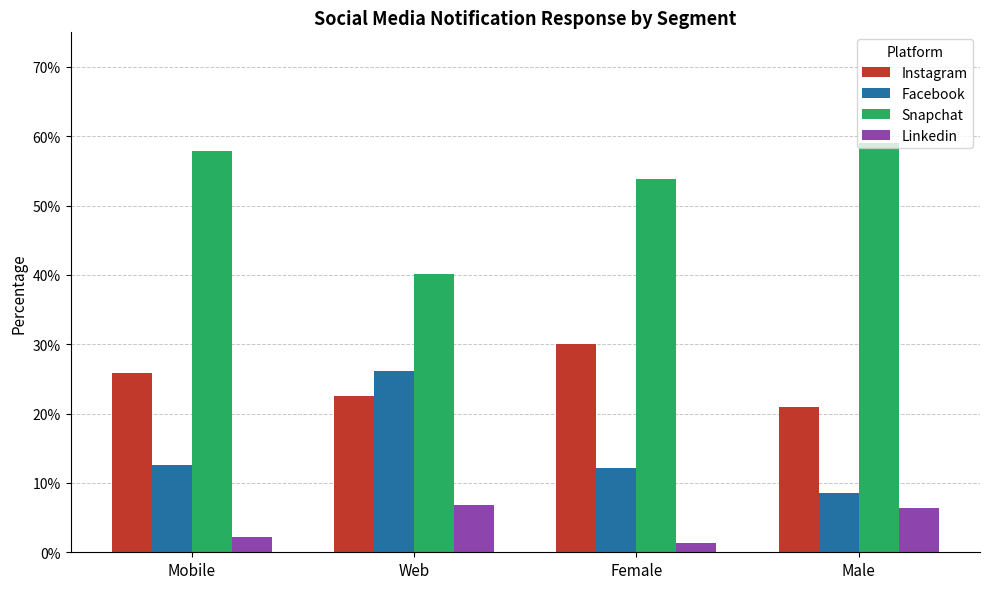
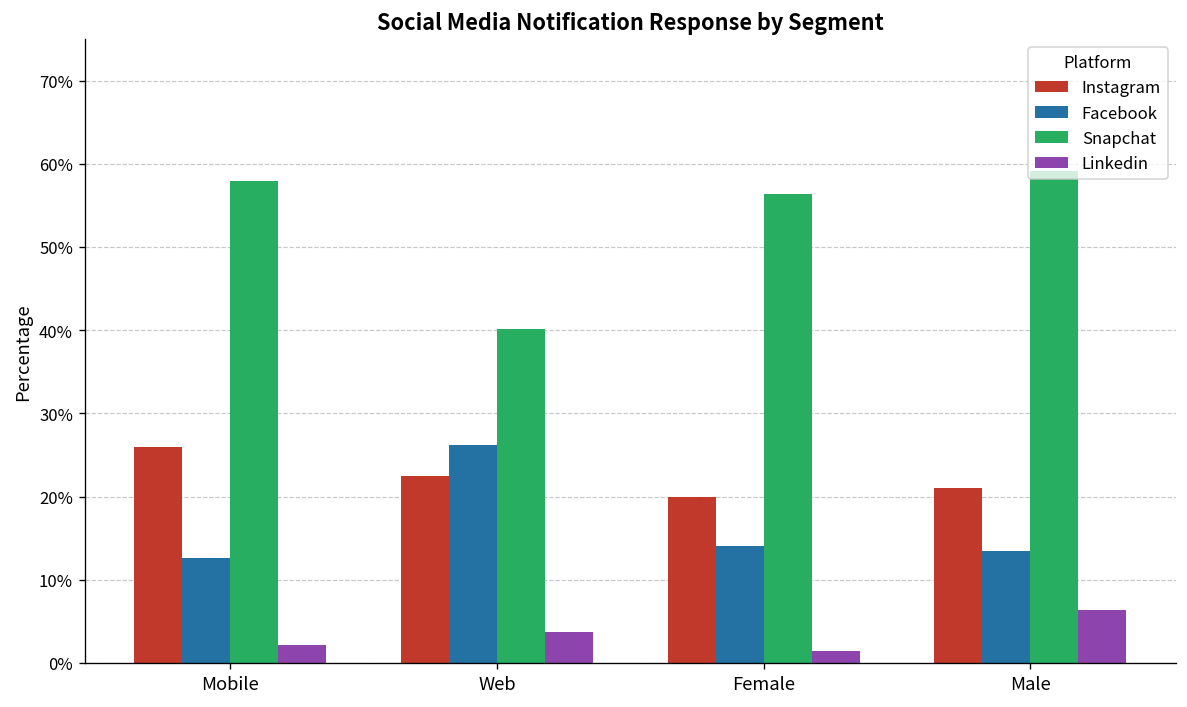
  {
    "Instagram": {
      "Mobile": "26%",
      "Web": "23%",
-     "Female": "30%",
+     "Female": "20%",
      "Male": "21%"
    },
    "Facebook": {
      "Mobile": "13%",
      "Web": "26%",
-     "Female": "12%",
-     "Male": "9%"
+     "Female": "14%",
+     "Male": "14%"
    },
    "Snapchat": {
      "Mobile": "58%",
      "Web": "40%",
-     "Female": "54%"
+     "Female": "56%"
    },
    "Linkedin": {
      "Mobile": "2%",
-     "Web": "7%",
+     "Web": "4%",
      "Female": "1%",
      "Male": "6%"
    }
  }
